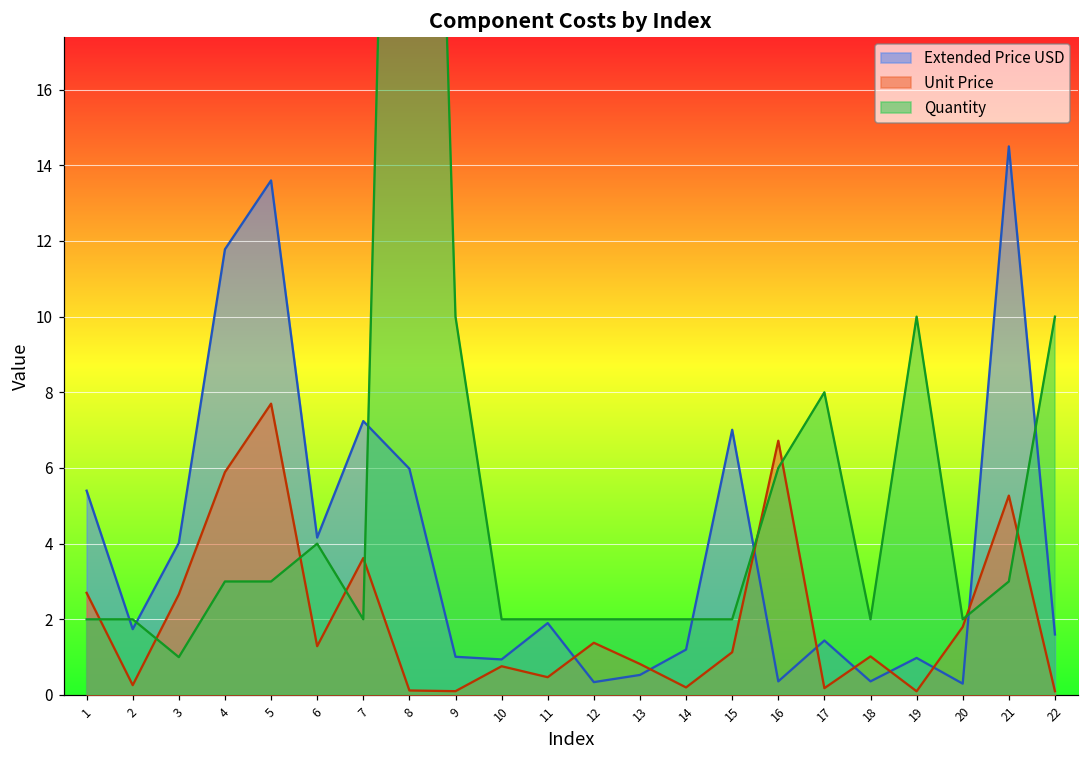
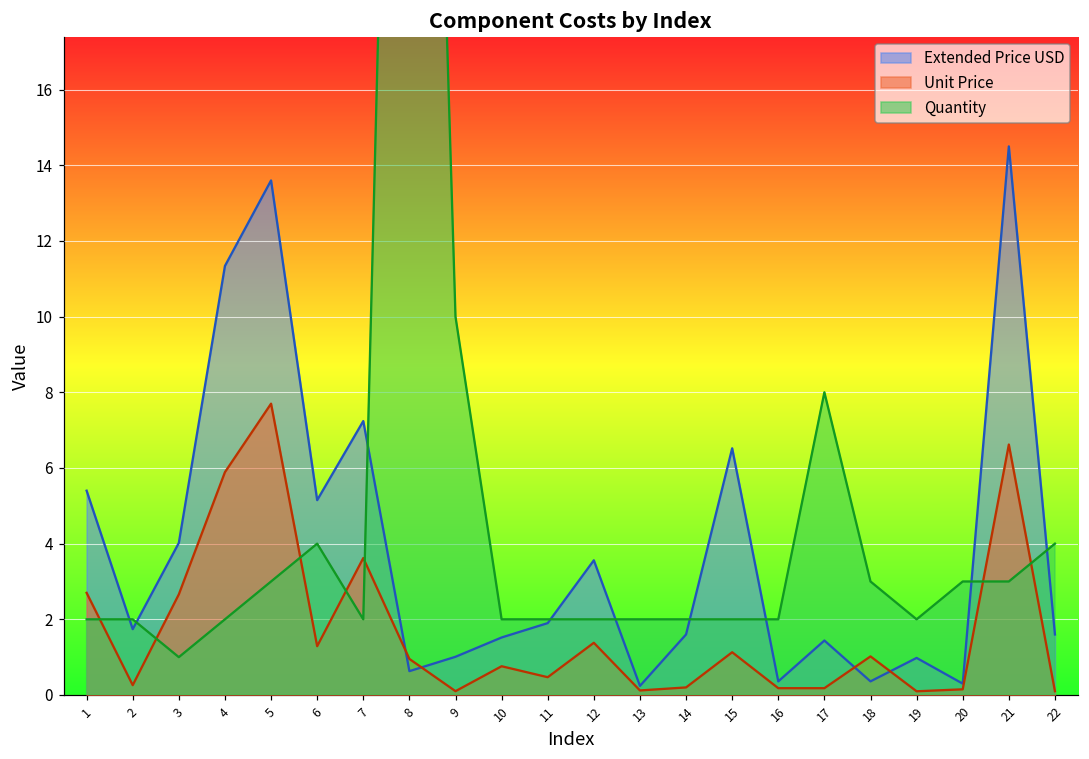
  {
    "Extended Price USD": {
      "1": 5.4,
      "2": 1.7,
      "3": 4.0,
-     "4": 11.8,
+     "4": 11.3,
      "5": 13.6,
-     "6": 4.2,
+     "6": 5.2,
      "7": 7.2,
-     "8": 6.0,
+     "8": 0.6,
      "9": 1.0,
-     "10": 0.9,
+     "10": 1.5,
      "11": 1.9,
-     "12": 0.3,
-     "13": 0.5,
-     "14": 1.2,
-     "15": 7.0,
+     "12": 3.6,
+     "13": 0.2,
+     "14": 1.6,
+     "15": 6.5,
      "16": 0.4,
      "17": 1.4,
      "18": 0.4,
      "19": 1.0,
      "20": 0.3,
      "21": 14.5,
      "22": 1.6
    },
    "Unit Price": {
      "1": 2.7,
      "2": 0.3,
      "3": 2.7,
      "4": 5.9,
      "5": 7.7,
      "6": 1.3,
      "7": 3.6,
-     "8": 0.1,
+     "8": 1.0,
      "9": 0.1,
      "10": 0.8,
      "11": 0.5,
      "12": 1.4,
-     "13": 0.8,
+     "13": 0.1,
      "14": 0.2,
      "15": 1.1,
-     "16": 6.7,
+     "16": 0.2,
      "17": 0.2,
      "18": 1.0,
      "19": 0.1,
-     "20": 1.8,
-     "21": 5.3,
+     "20": 0.2,
+     "21": 6.6,
      "22": 0.1
    },
    "Quantity": {
      "1": 2,
      "2": 2,
      "3": 1,
-     "4": 3,
+     "4": 2,
      "5": 3,
      "6": 4,
      "7": 2,
      "9": 10,
      "10": 2,
      "11": 2,
      "12": 2,
      "13": 2,
      "14": 2,
      "15": 2,
-     "16": 6,
+     "16": 2,
      "17": 8,
-     "18": 2,
-     "19": 10,
-     "20": 2,
+     "18": 3,
+     "19": 2,
+     "20": 3,
      "21": 3,
-     "22": 10
+     "22": 4
    }
  }
